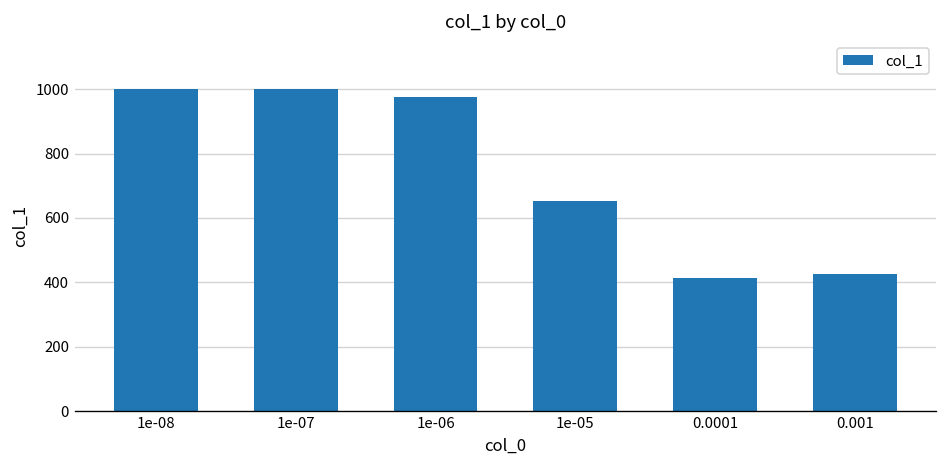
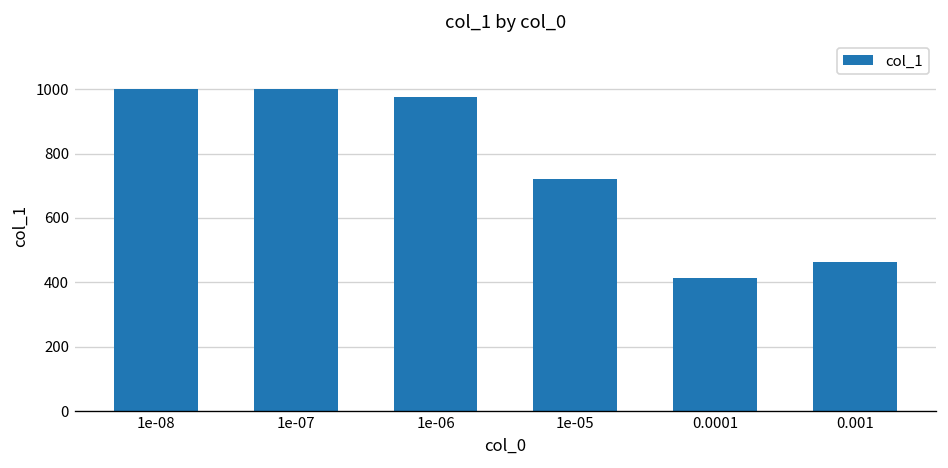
  {
    "1e-08": 1000,
    "1e-07": 1000,
    "1e-06": 980,
-   "1e-05": 650,
+   "1e-05": 720,
    "0.0001": 410,
-   "0.001": 430
+   "0.001": 460
  }
